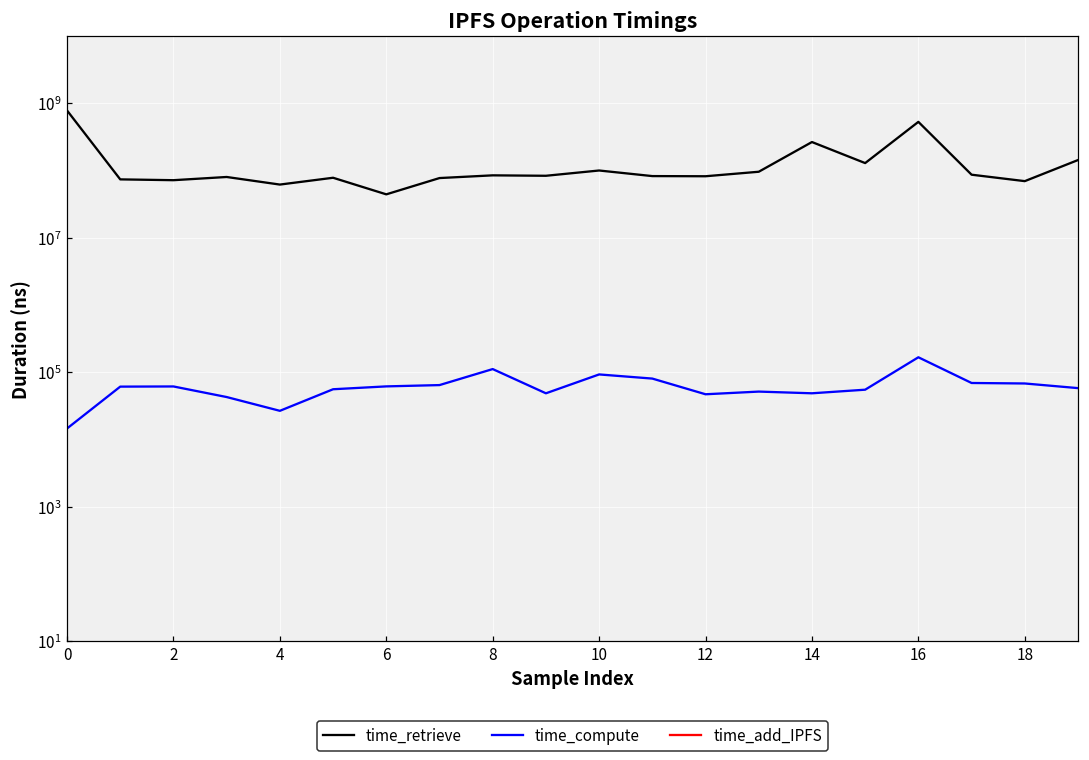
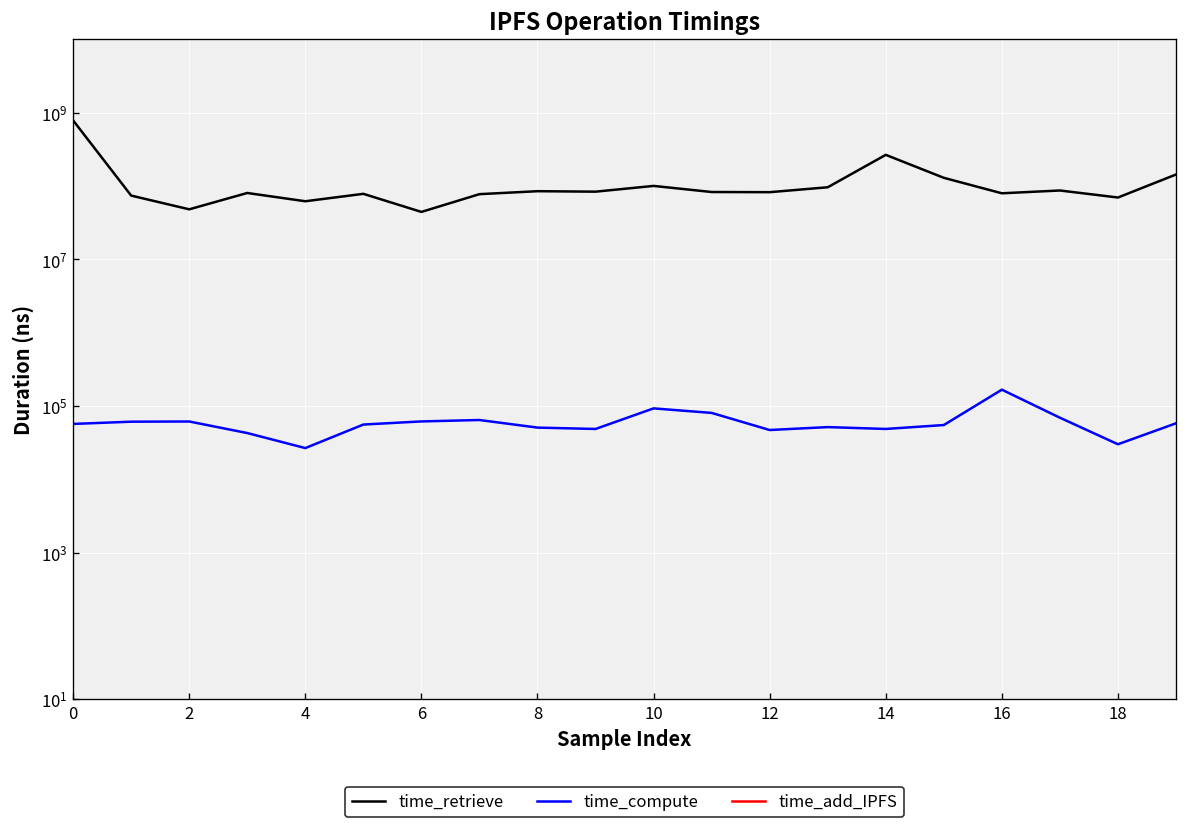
  {
    "time_retrieve": {
      "0": 800000000,
-     "2": 70000000,
+     "2": 50000000,
      "4": 60000000,
      "6": 40000000,
      "8": 90000000,
      "10": 100000000,
      "12": 80000000,
      "14": 300000000,
-     "16": 500000000,
+     "16": 80000000,
      "18": 70000000
    },
    "time_compute": {
-     "0": 15000,
+     "0": 60000,
      "2": 60000,
      "4": 30000,
      "6": 60000,
-     "8": 110000,
+     "8": 50000,
      "10": 90000,
      "12": 50000,
      "14": 50000,
      "16": 170000,
-     "18": 70000
+     "18": 30000
    }
  }
